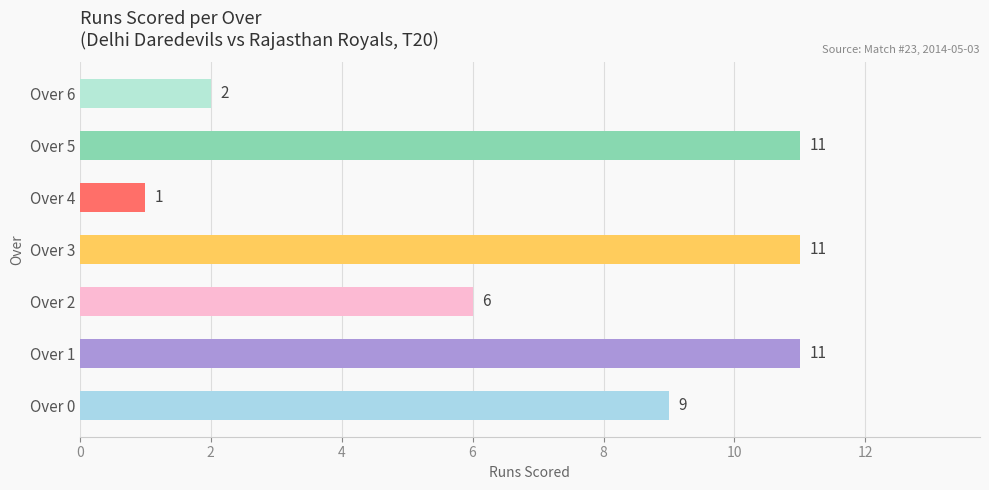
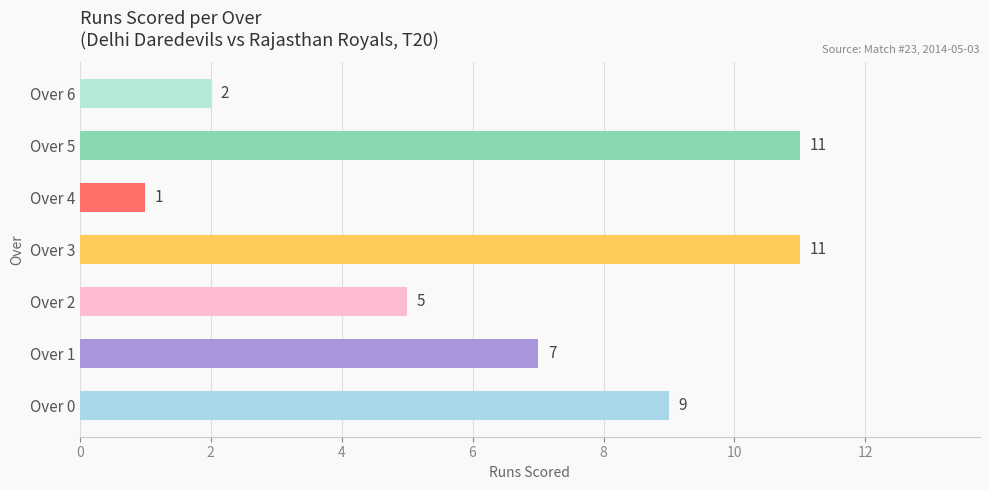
  {
    "Over 6": 2,
    "Over 5": 11,
    "Over 4": 1,
    "Over 3": 11,
-   "Over 2": 6,
-   "Over 1": 11,
+   "Over 2": 5,
+   "Over 1": 7,
    "Over 0": 9
  }
